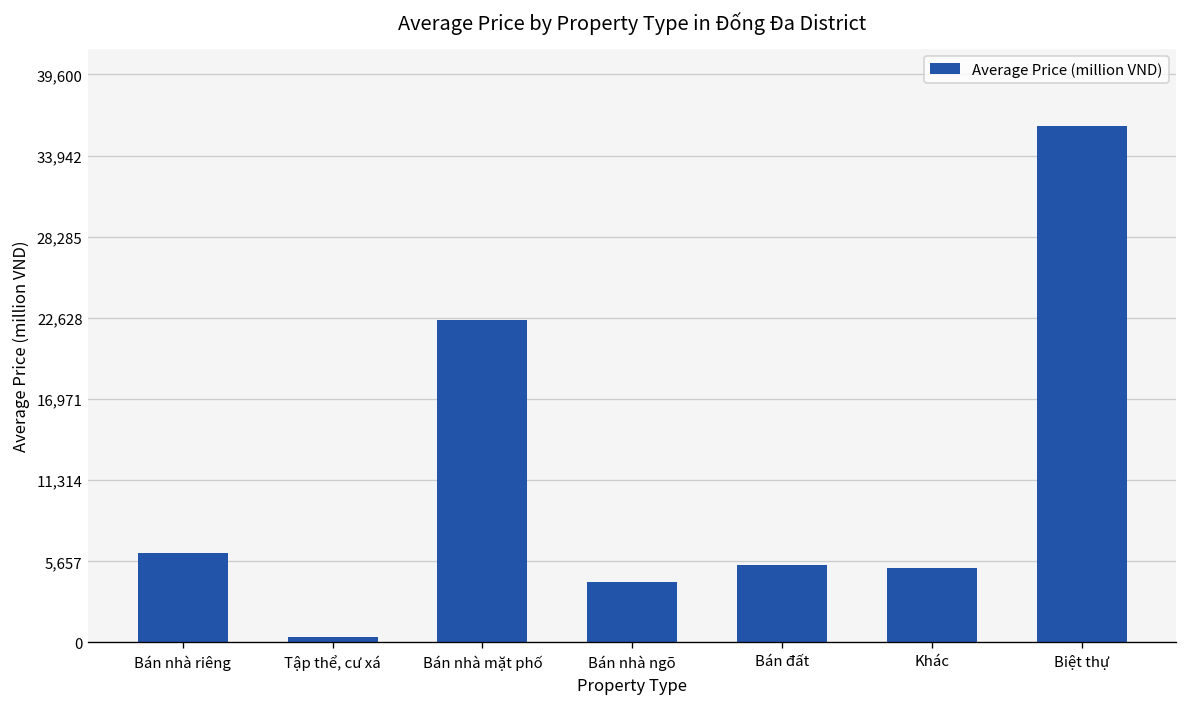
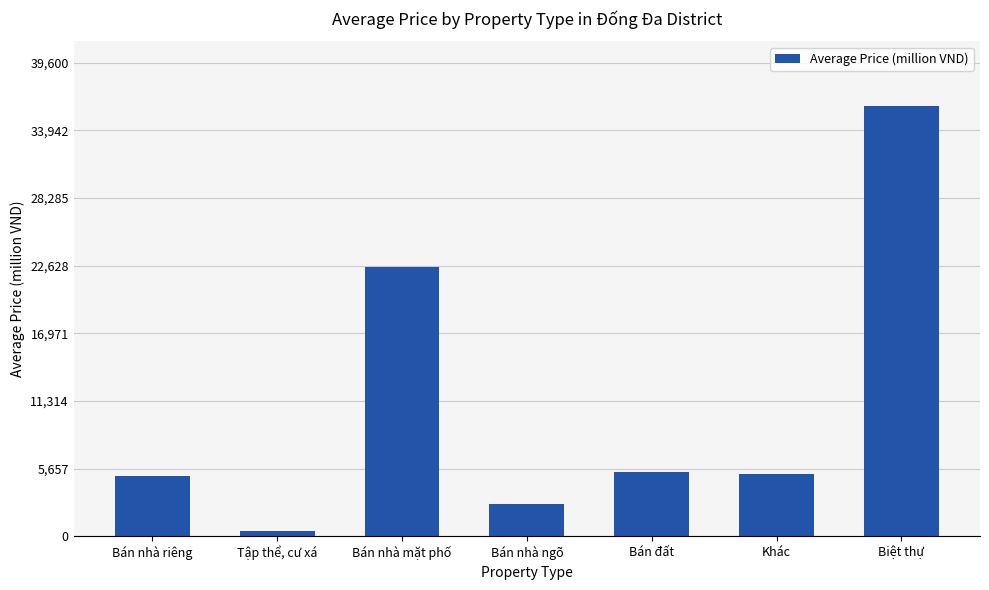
  {
-   "Bán nhà riêng": "6,200",
+   "Bán nhà riêng": "5,100",
    "Tập thể, cư xá": "400",
    "Bán nhà mặt phố": "22,500",
-   "Bán nhà ngõ": "4,200",
+   "Bán nhà ngõ": "2,700",
    "Bán đất": "5,400",
    "Khác": "5,200",
    "Biệt thự": "36,000"
  }
